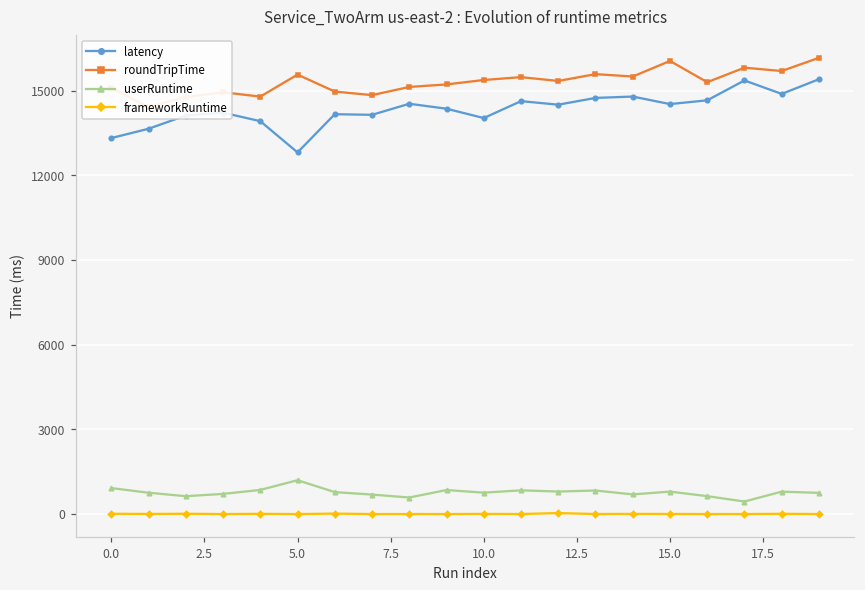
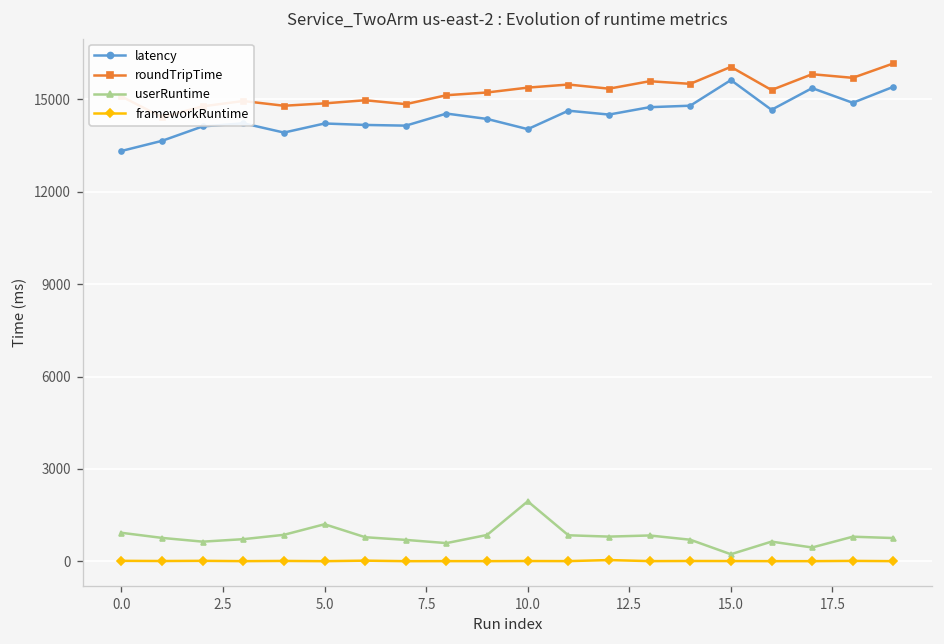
  {
    "latency": {
      "0.0": 13300,
-     "5.0": 12800,
+     "5.0": 14200,
      "10.0": 14000,
-     "15.0": 14500
+     "15.0": 15600
    },
    "roundTripTime": {
-     "5.0": 15600,
+     "5.0": 14900,
      "10.0": 15400,
      "15.0": 16100
    },
    "userRuntime": {
      "0.0": 900,
      "5.0": 1200,
-     "10.0": 800,
-     "15.0": 800
+     "10.0": 1900,
+     "15.0": 200
    },
    "frameworkRuntime": {
      "0.0": 0,
      "5.0": 0,
      "10.0": 0,
      "15.0": 0
    }
  }
